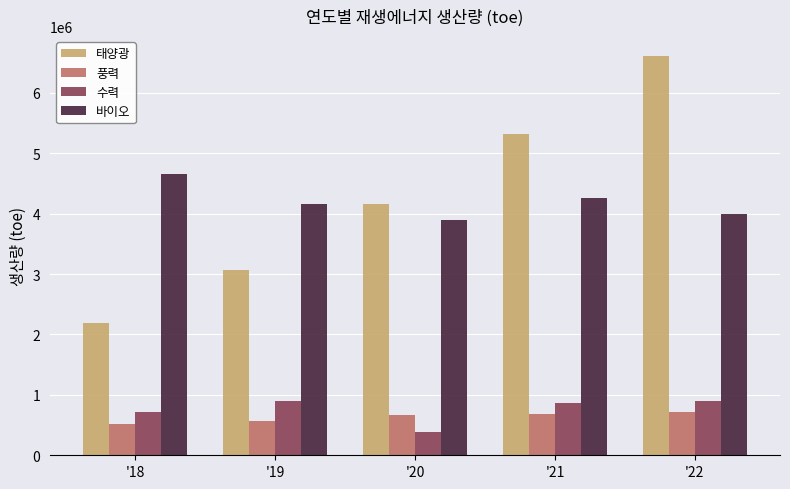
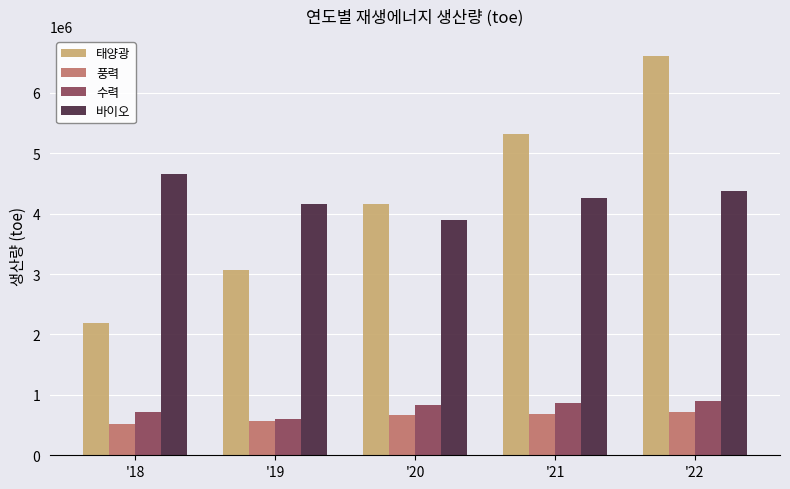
  {
    "수력": {
      "'18": 700000,
-     "'19": 900000,
-     "'20": 400000,
+     "'19": 600000,
+     "'20": 800000,
      "'21": 900000,
      "'22": 900000
    },
    "바이오": {
      "'18": 4700000,
      "'19": 4200000,
      "'20": 3900000,
      "'21": 4300000,
-     "'22": 4000000
+     "'22": 4400000
    }
  }
